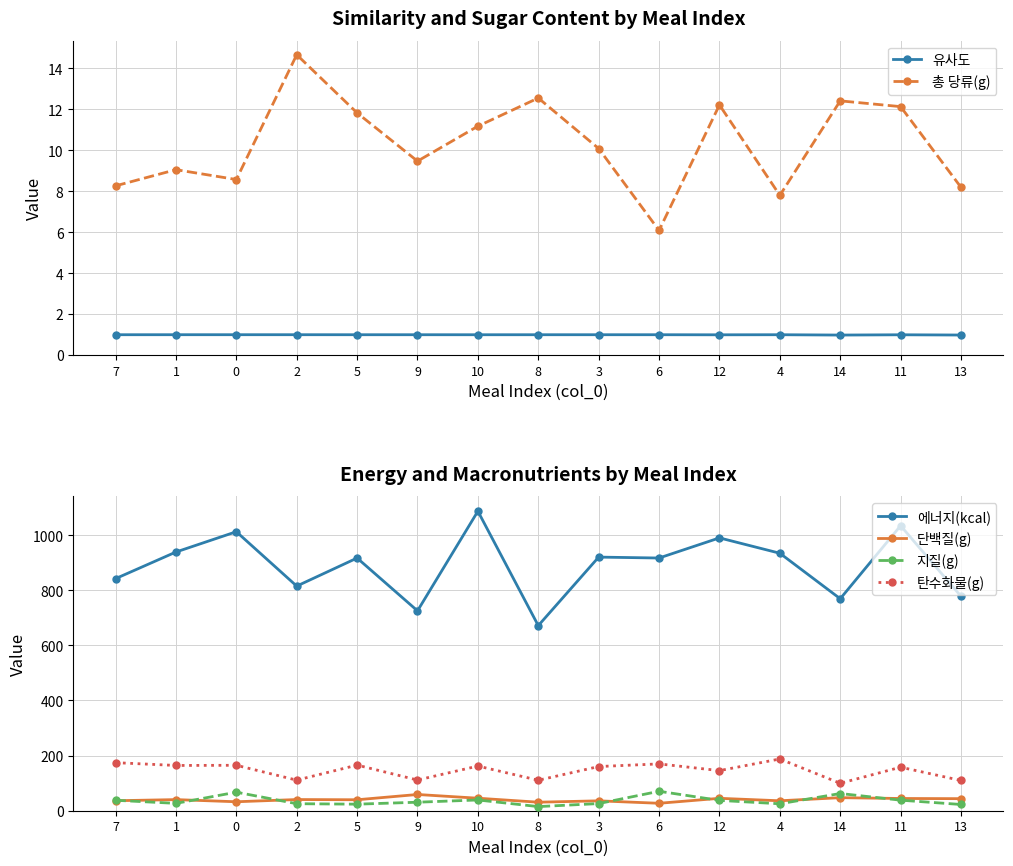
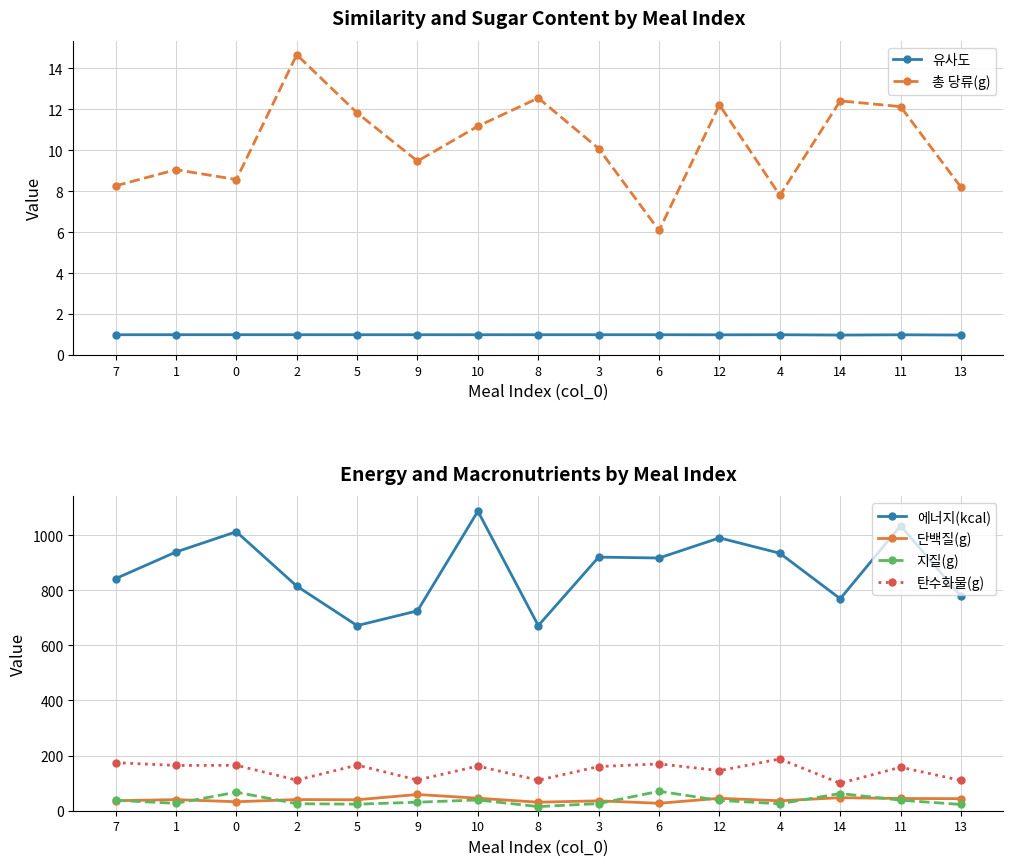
  {
    "Similarity and Sugar Content by Meal Index": {
      "유사도": {
        "7": 1.0,
        "1": 1.0,
        "0": 1.0,
        "2": 1.0,
        "5": 1.0,
        "9": 1.0,
        "10": 1.0,
        "8": 1.0,
        "3": 1.0,
        "6": 1.0,
        "12": 1.0,
        "4": 1.0,
        "14": 1.0,
        "11": 1.0,
        "13": 1.0
      },
      "총 당류(g)": {
        "7": 8.3,
        "1": 9.1,
        "0": 8.6,
        "2": 14.7,
        "5": 11.8,
        "9": 9.5,
        "10": 11.2,
        "8": 12.5,
        "3": 10.1,
        "6": 6.1,
        "12": 12.2,
        "4": 7.8,
        "14": 12.4,
        "11": 12.1,
        "13": 8.2
      }
    },
    "Energy and Macronutrients by Meal Index": {
      "에너지(kcal)": {
        "7": 840,
        "1": 940,
        "0": 1010,
        "2": 810,
-       "5": 920,
+       "5": 670,
        "9": 730,
        "10": 1090,
        "8": 670,
        "3": 920,
        "6": 920,
        "12": 990,
        "4": 930,
        "14": 770,
        "13": 780
      },
      "지질(g)": {
        "1": 30,
        "0": 70,
        "2": 30,
        "5": 20,
        "9": 30,
        "8": 10,
        "3": 30,
        "6": 70,
        "4": 30,
        "14": 60,
        "13": 20
      }
    }
  }
